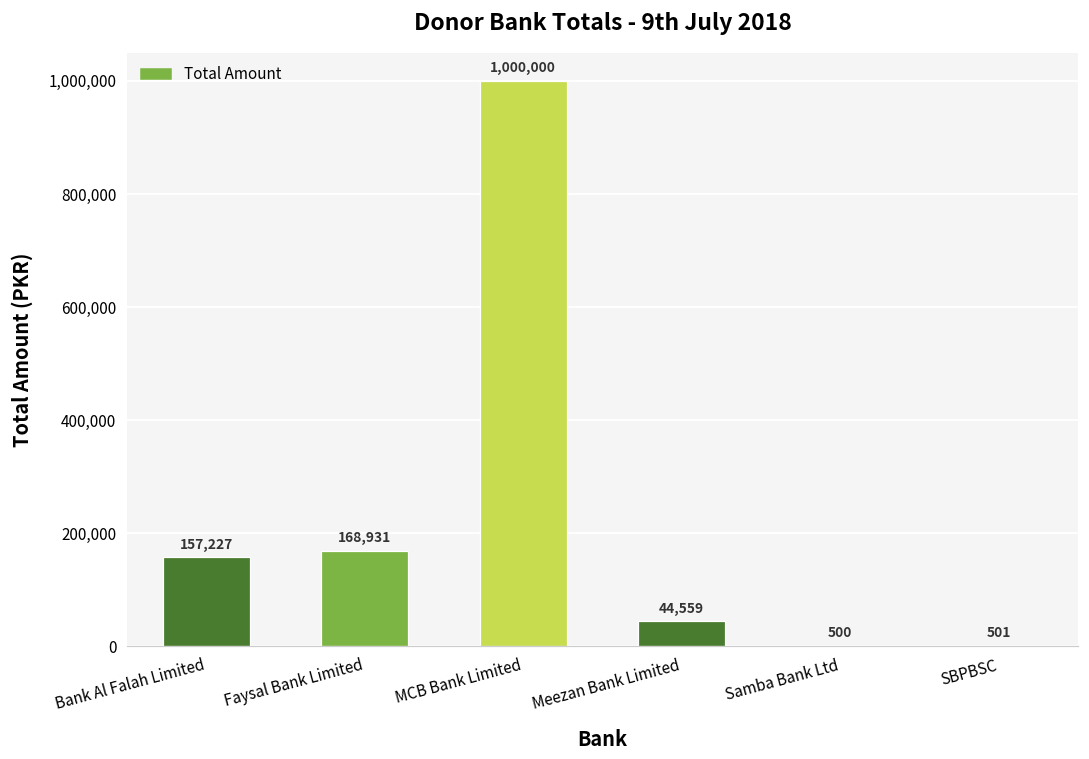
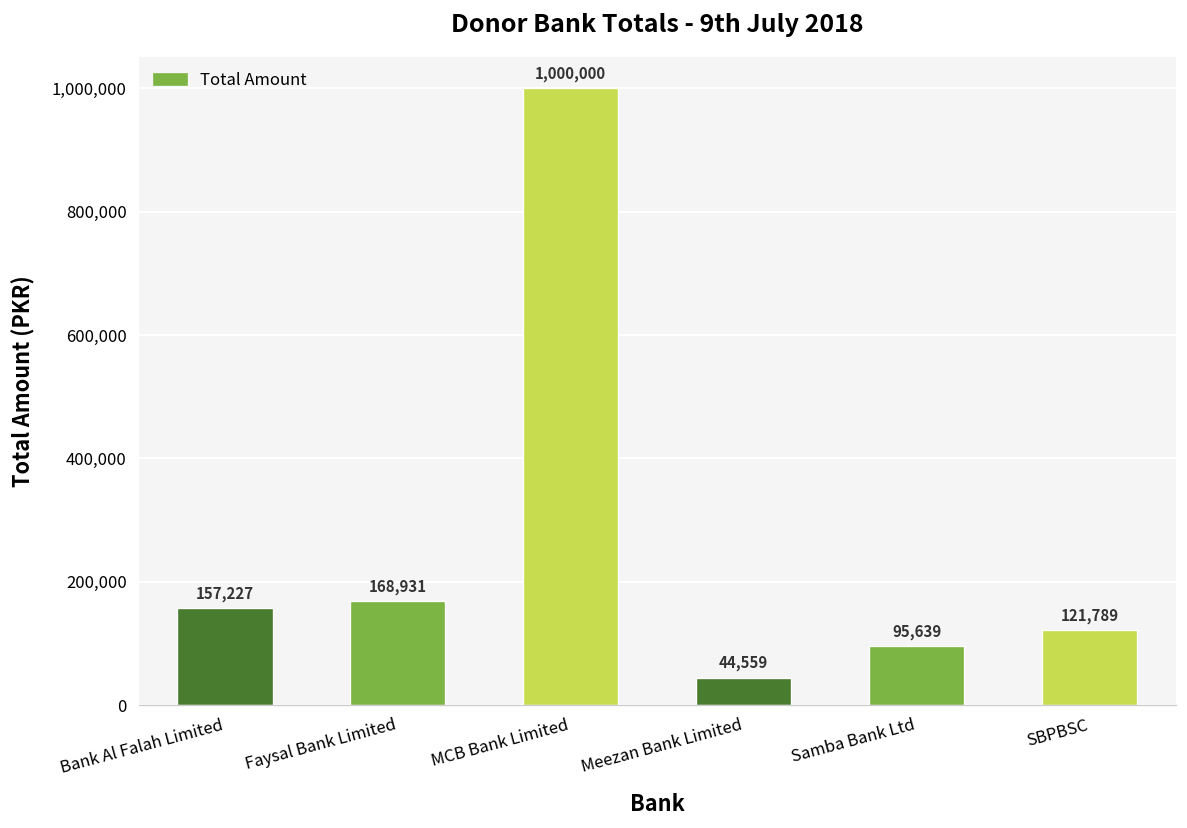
  {
    "Bank Al Falah Limited": "157,227",
    "Faysal Bank Limited": "168,931",
    "MCB Bank Limited": "1,000,000",
    "Meezan Bank Limited": "44,559",
-   "Samba Bank Ltd": "500",
-   "SBPBSC": "501"
+   "Samba Bank Ltd": "95,639",
+   "SBPBSC": "121,789"
  }
